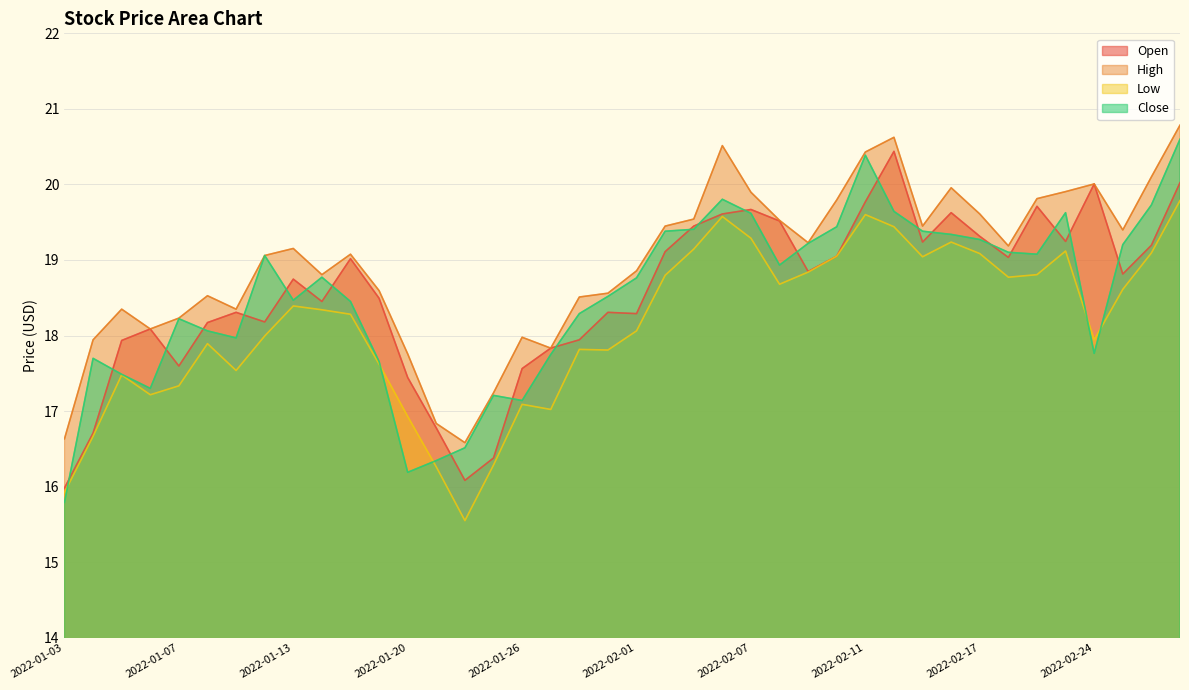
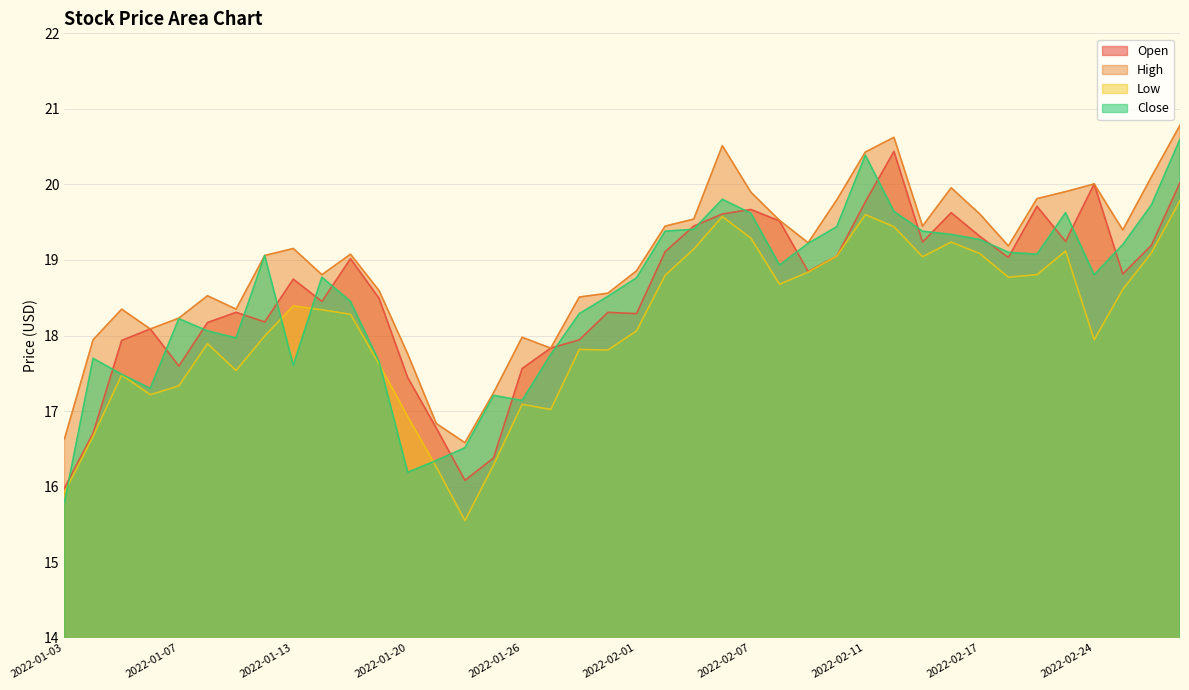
  {
    "Close": {
      "2022-01-03": 15.8,
-     "2022-01-13": 18.5,
+     "2022-01-13": 17.6,
      "2022-01-20": 16.2,
      "2022-01-26": 17.1,
      "2022-02-01": 18.8,
      "2022-02-07": 19.6,
      "2022-02-11": 20.4,
      "2022-02-17": 19.3,
-     "2022-02-24": 17.8
+     "2022-02-24": 18.8
    }
  }
